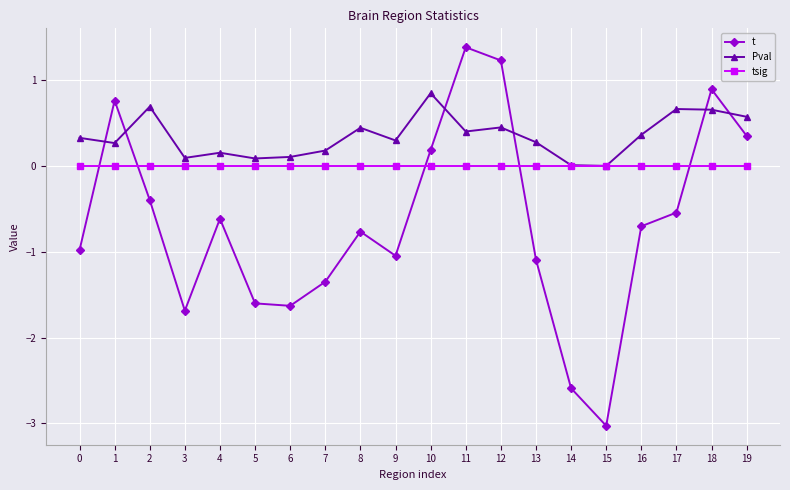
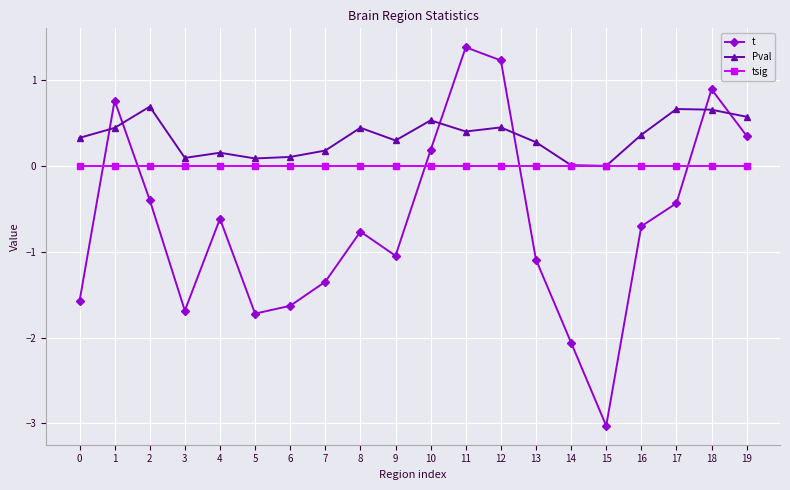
  {
    "t": {
-     "0": -1.0,
+     "0": -1.6,
      "1": 0.8,
      "2": -0.4,
      "3": -1.7,
      "4": -0.6,
-     "5": -1.6,
+     "5": -1.7,
      "6": -1.6,
      "7": -1.3,
      "8": -0.8,
      "9": -1.0,
      "10": 0.2,
      "11": 1.4,
      "12": 1.2,
      "13": -1.1,
-     "14": -2.6,
+     "14": -2.1,
      "15": -3.0,
      "16": -0.7,
-     "17": -0.5,
+     "17": -0.4,
      "18": 0.9,
      "19": 0.4
    },
    "Pval": {
      "0": 0.3,
-     "1": 0.3,
+     "1": 0.4,
      "2": 0.7,
      "3": 0.1,
      "4": 0.2,
      "5": 0.1,
      "6": 0.1,
      "7": 0.2,
      "8": 0.4,
      "9": 0.3,
-     "10": 0.9,
+     "10": 0.5,
      "11": 0.4,
      "12": 0.5,
      "13": 0.3,
      "16": 0.4,
      "17": 0.7,
      "18": 0.7,
      "19": 0.6
    },
    "tsig": {
      "0": 0.0,
      "1": 0.0,
      "2": 0.0,
      "3": 0.0,
      "4": 0.0,
      "5": 0.0,
      "6": 0.0,
      "7": 0.0,
      "8": 0.0,
      "9": 0.0,
      "10": 0.0,
      "11": 0.0,
      "12": 0.0,
      "13": 0.0,
      "16": 0.0,
      "17": 0.0,
      "18": 0.0,
      "19": 0.0
    }
  }
